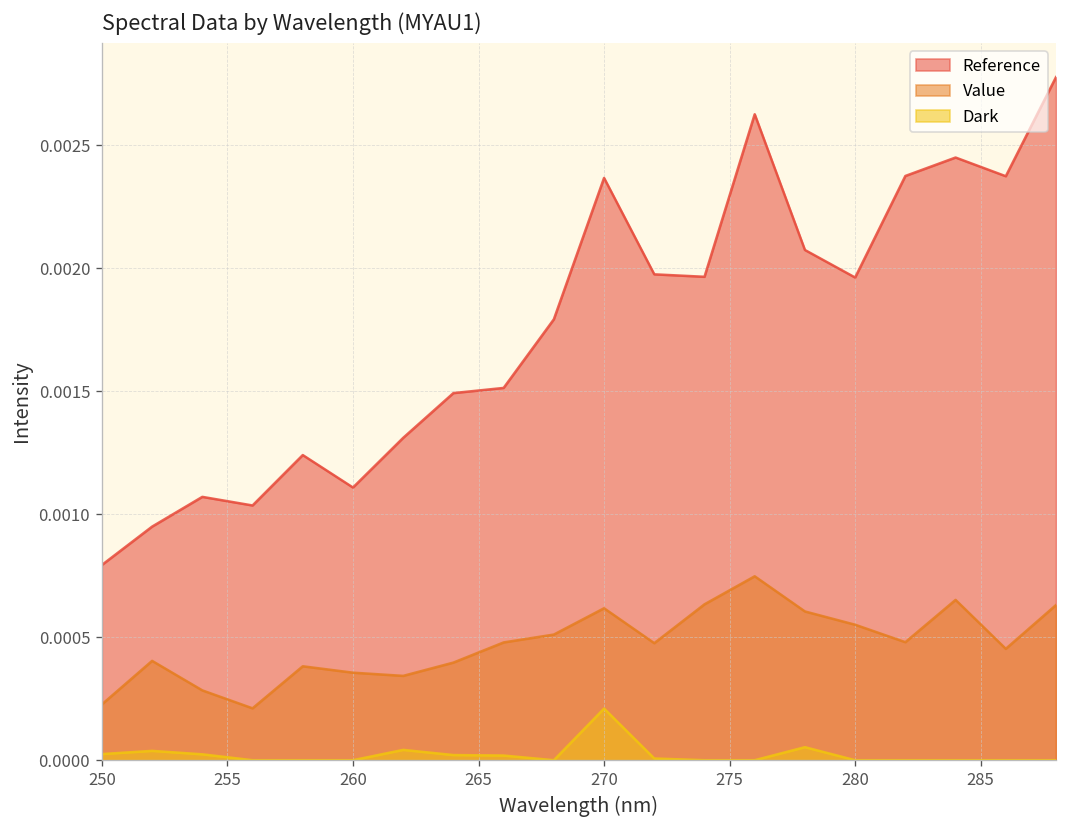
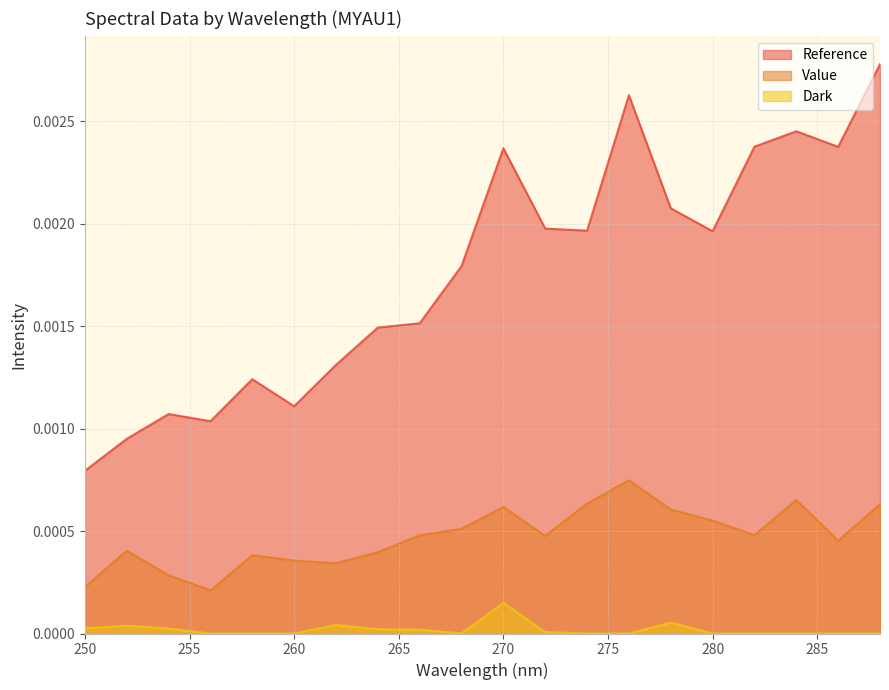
  {
    "Dark": {
      "250": 0.00003,
      "260": 0.00000,
-     "270": 0.00021,
+     "270": 0.00015,
      "280": 0.00000
    }
  }
